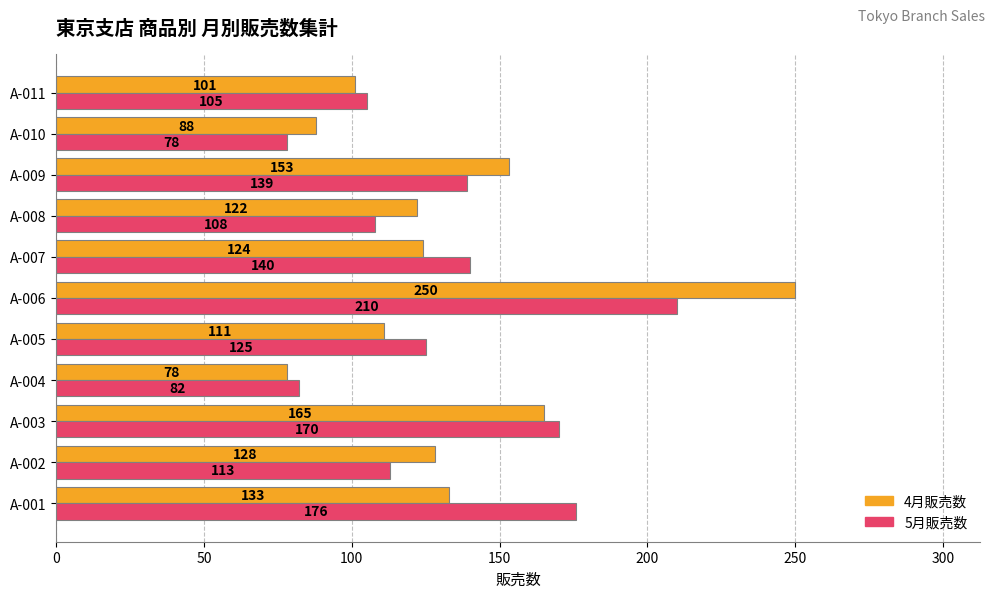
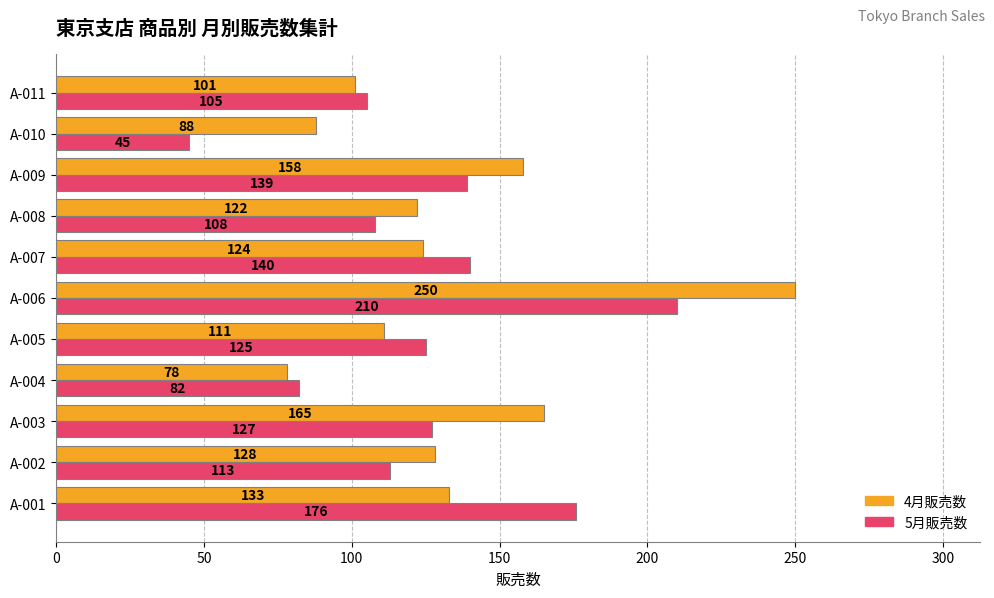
  {
    "4月販売数": {
      "A-011": 101,
      "A-010": 88,
-     "A-009": 153,
+     "A-009": 158,
      "A-008": 122,
      "A-007": 124,
      "A-006": 250,
      "A-005": 111,
      "A-004": 78,
      "A-003": 165,
      "A-002": 128,
      "A-001": 133
    },
    "5月販売数": {
      "A-011": 105,
-     "A-010": 78,
+     "A-010": 45,
      "A-009": 139,
      "A-008": 108,
      "A-007": 140,
      "A-006": 210,
      "A-005": 125,
      "A-004": 82,
-     "A-003": 170,
+     "A-003": 127,
      "A-002": 113,
      "A-001": 176
    }
  }
